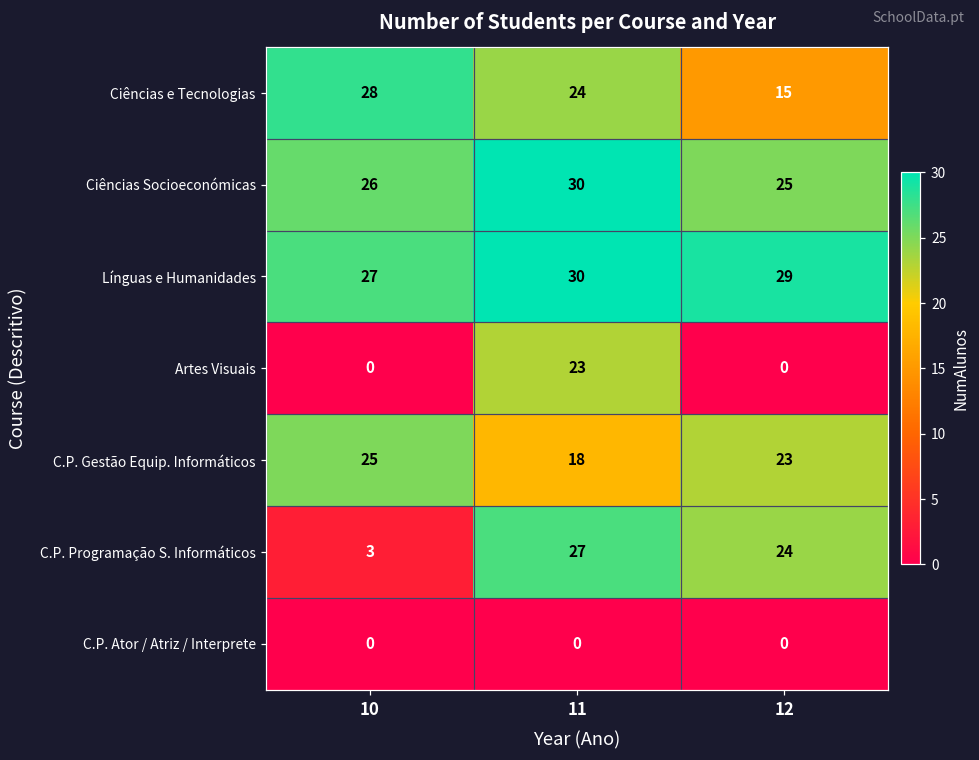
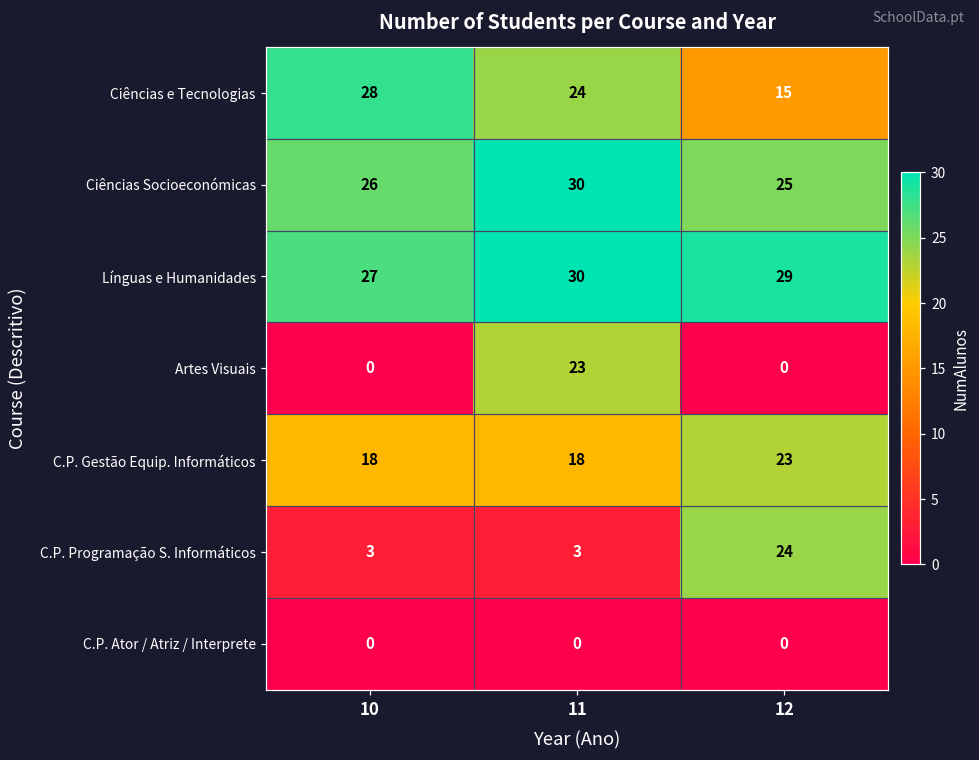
  {
    "Ciências e Tecnologias": {
      "10": 28,
      "11": 24,
      "12": 15
    },
    "Ciências Socioeconómicas": {
      "10": 26,
      "11": 30,
      "12": 25
    },
    "Línguas e Humanidades": {
      "10": 27,
      "11": 30,
      "12": 29
    },
    "Artes Visuais": {
      "10": 0,
      "11": 23,
      "12": 0
    },
    "C.P. Gestão Equip. Informáticos": {
-     "10": 25,
+     "10": 18,
      "11": 18,
      "12": 23
    },
    "C.P. Programação S. Informáticos": {
      "10": 3,
-     "11": 27,
+     "11": 3,
      "12": 24
    },
    "C.P. Ator / Atriz / Interprete": {
      "10": 0,
      "11": 0,
      "12": 0
    }
  }
